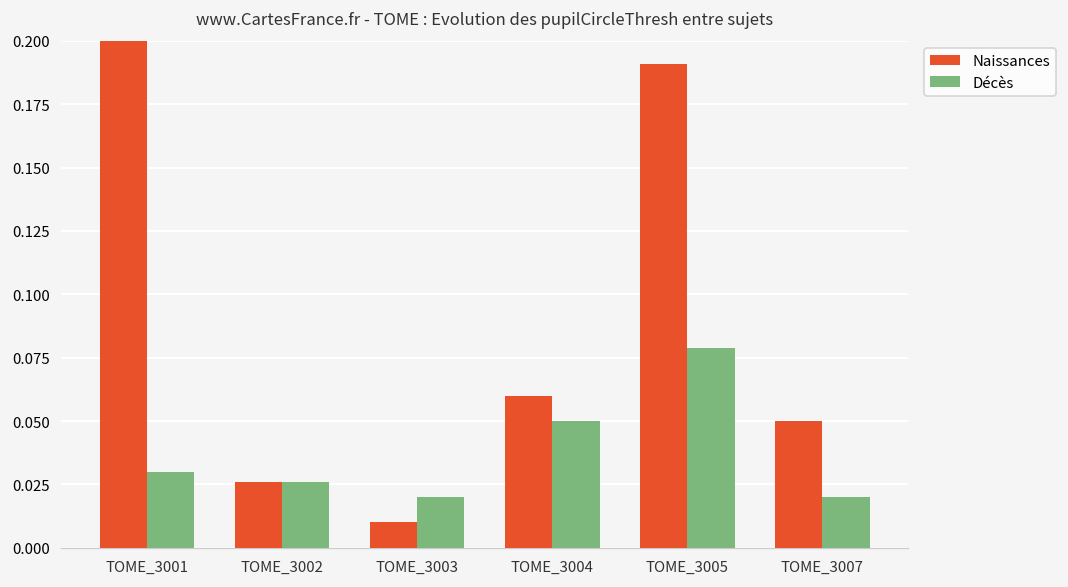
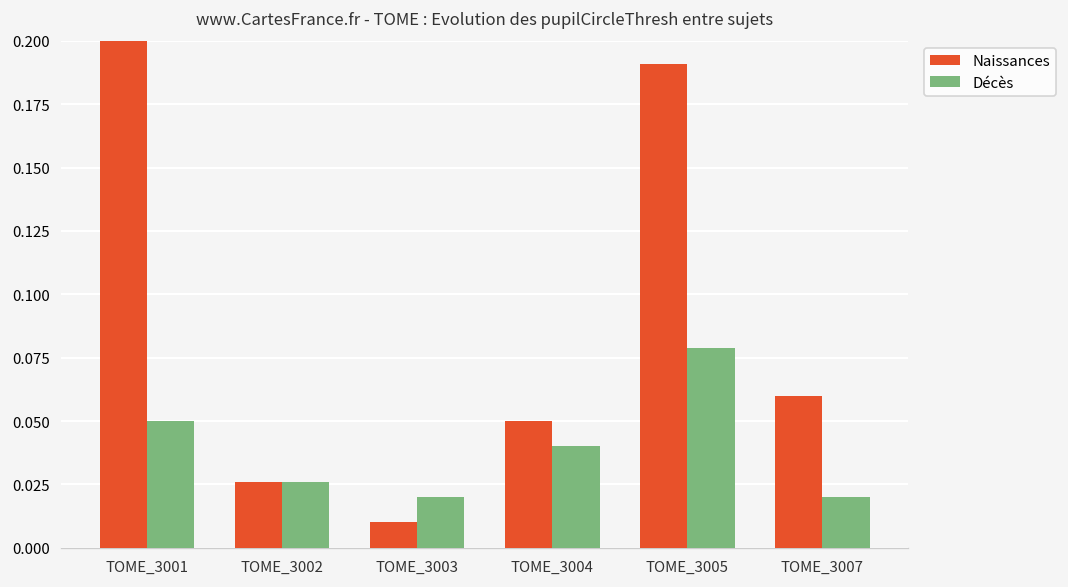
  {
    "Naissances": {
      "TOME_3002": 0.026,
      "TOME_3003": 0.01,
-     "TOME_3004": 0.06,
+     "TOME_3004": 0.05,
      "TOME_3005": 0.19,
-     "TOME_3007": 0.05
+     "TOME_3007": 0.06
    },
    "Décès": {
-     "TOME_3001": 0.03,
+     "TOME_3001": 0.05,
      "TOME_3002": 0.026,
      "TOME_3003": 0.02,
-     "TOME_3004": 0.05,
+     "TOME_3004": 0.04,
      "TOME_3005": 0.08,
      "TOME_3007": 0.02
    }
  }
